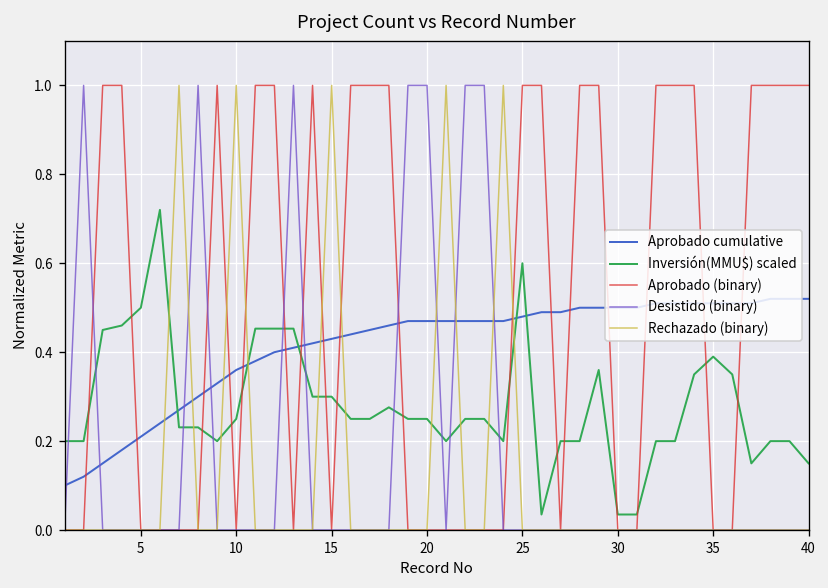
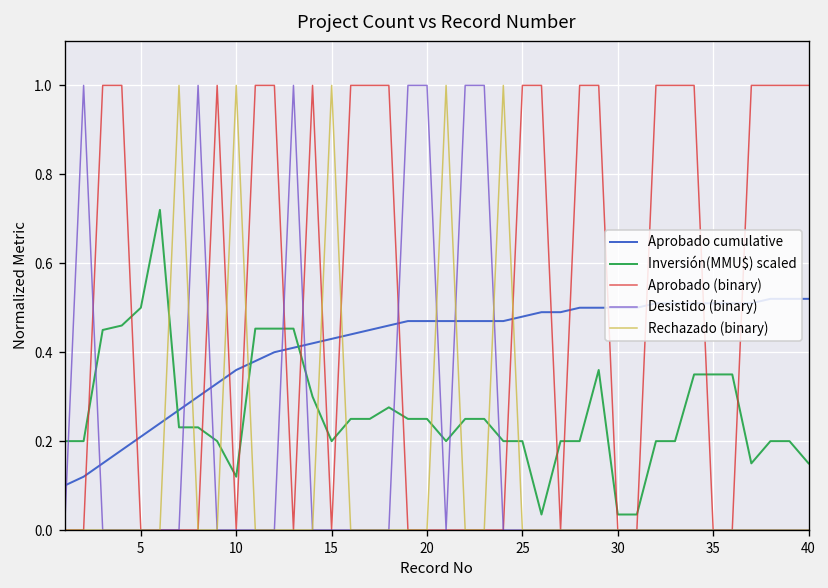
  {
    "Inversión(MMU$) scaled": {
      "5": 0.50,
-     "10": 0.25,
-     "15": 0.3,
+     "10": 0.12,
+     "15": 0.2,
      "20": 0.25,
-     "25": 0.6,
+     "25": 0.2,
      "30": 0.04,
-     "35": 0.39,
+     "35": 0.35,
      "40": 0.15
    },
    "Aprobado (binary)": {
      "25": 1.00,
      "40": 1.00
    },
    "Rechazado (binary)": {
      "10": 1.00,
      "15": 1.00
    }
  }
